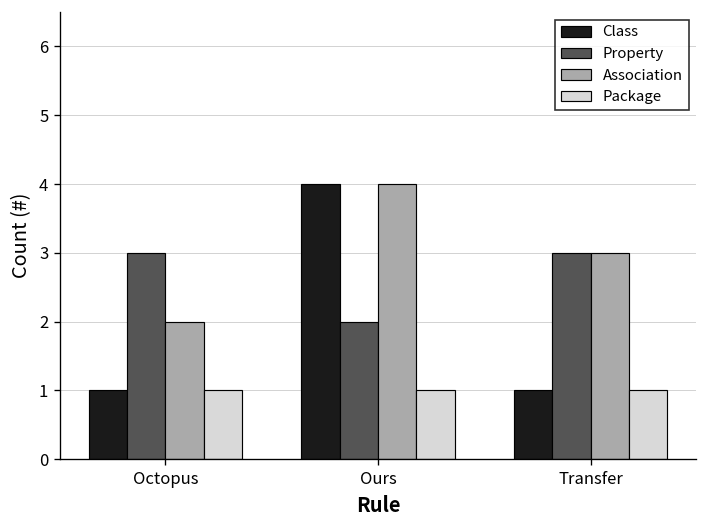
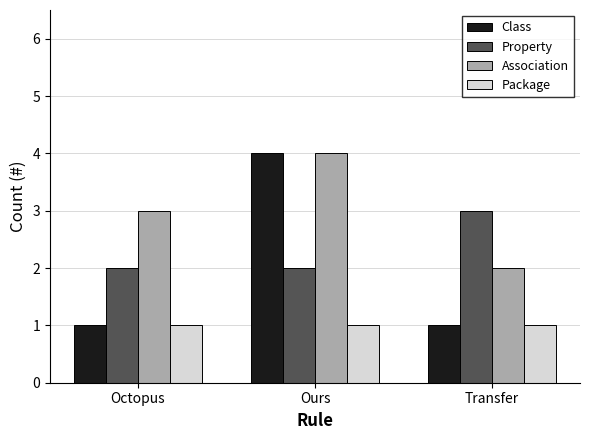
  {
    "Class": {
      "Octopus": 1,
      "Ours": 4,
      "Transfer": 1
    },
    "Property": {
-     "Octopus": 3,
+     "Octopus": 2,
      "Ours": 2,
      "Transfer": 3
    },
    "Association": {
-     "Octopus": 2,
+     "Octopus": 3,
      "Ours": 4,
-     "Transfer": 3
+     "Transfer": 2
    },
    "Package": {
      "Octopus": 1,
      "Ours": 1,
      "Transfer": 1
    }
  }
